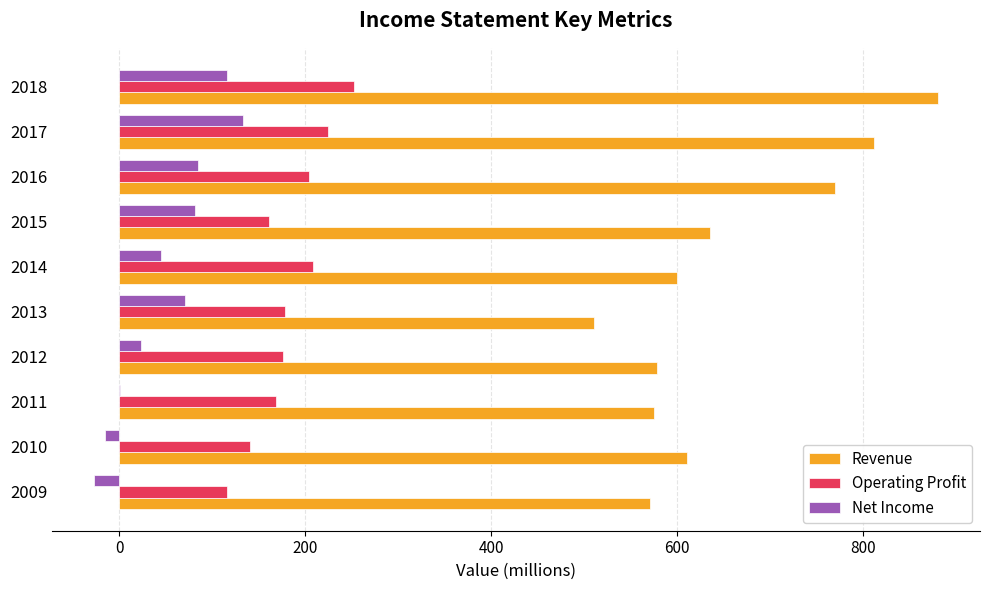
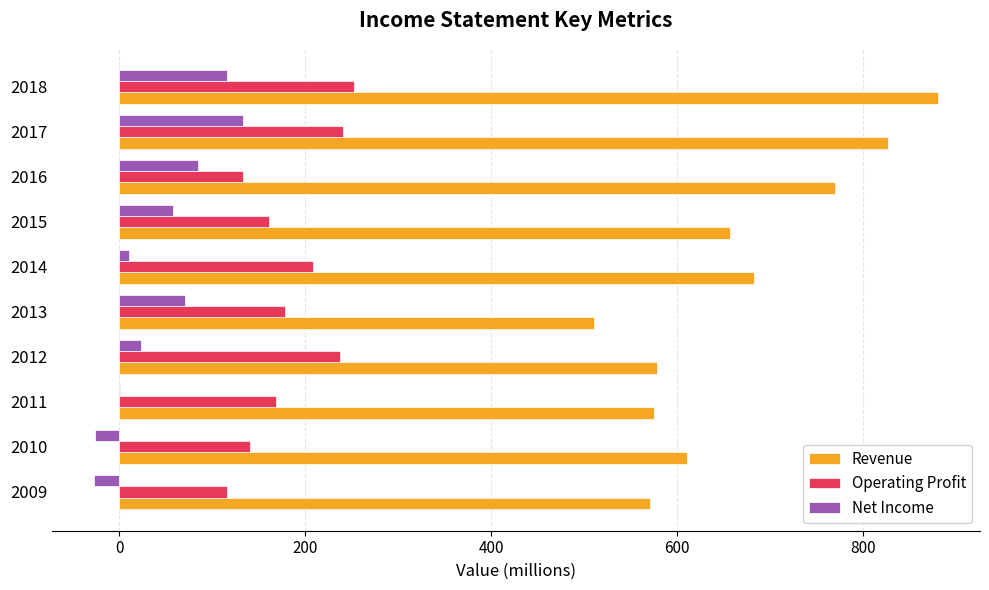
  {
    "Revenue": {
      "2018": 880,
-     "2017": 810,
+     "2017": 830,
      "2016": 770,
-     "2015": 640,
-     "2014": 600,
+     "2015": 660,
+     "2014": 680,
      "2013": 510,
      "2012": 580,
      "2011": 580,
      "2010": 610,
      "2009": 570
    },
    "Operating Profit": {
      "2018": 250,
-     "2017": 220,
-     "2016": 200,
+     "2017": 240,
+     "2016": 130,
      "2015": 160,
      "2014": 210,
      "2013": 180,
-     "2012": 180,
+     "2012": 240,
      "2011": 170,
      "2010": 140,
      "2009": 120
    },
    "Net Income": {
      "2018": 120,
      "2017": 130,
      "2016": 90,
-     "2015": 80,
-     "2014": 50,
+     "2015": 60,
+     "2014": 10,
      "2013": 70,
      "2012": 20,
-     "2010": -20,
+     "2010": -30,
      "2009": -30
    }
  }
